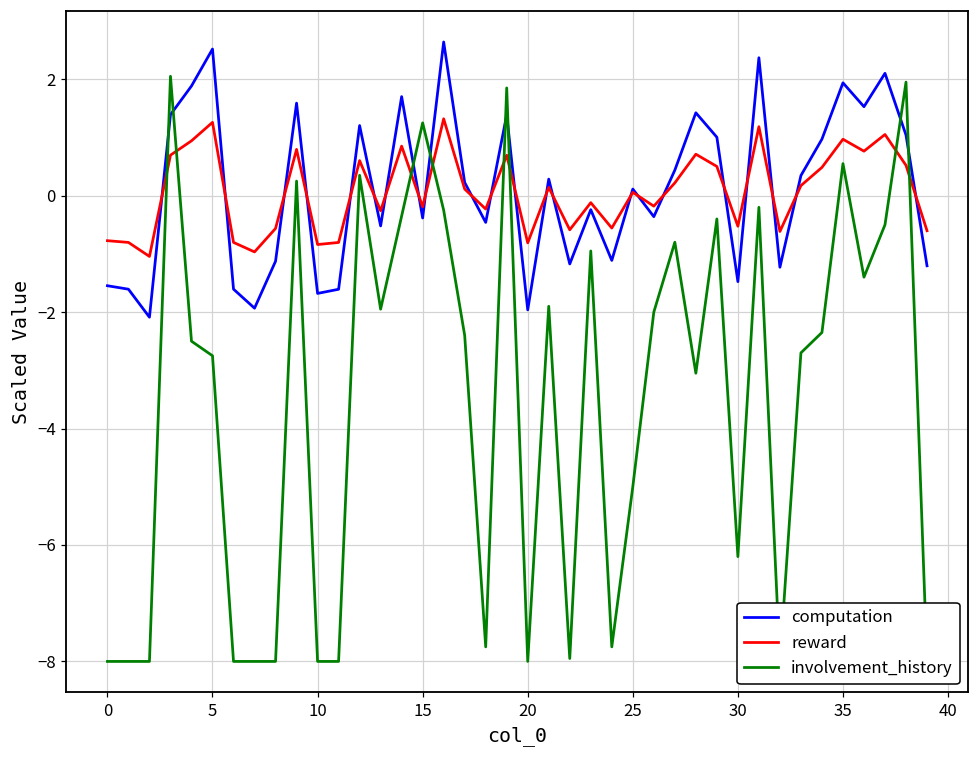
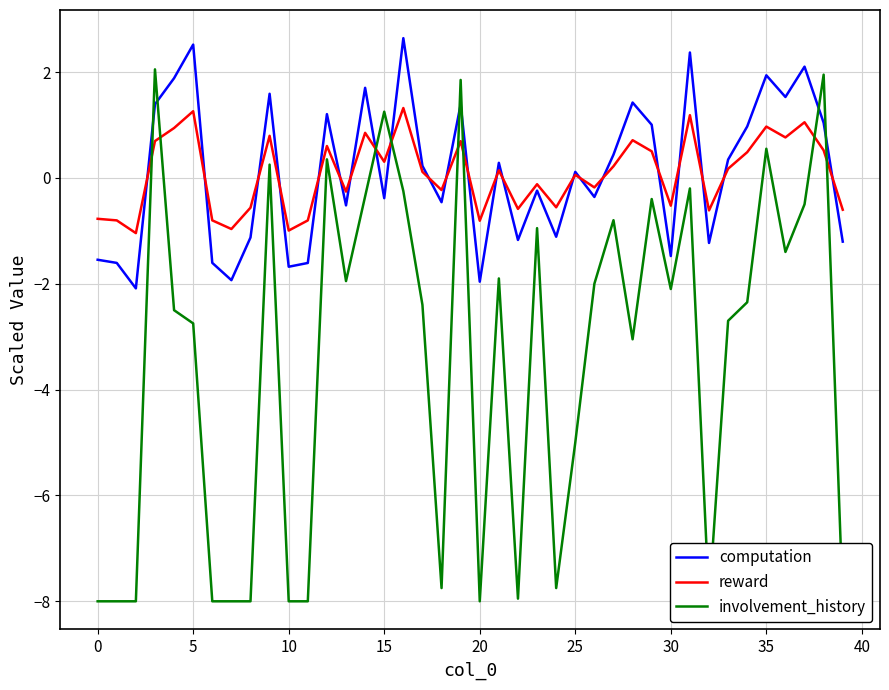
  {
    "computation": {
      "0": -1.5,
      "5": 2.5,
      "10": -1.7,
      "15": -0.4,
      "20": -2.0,
      "25": 0.1,
      "30": -1.5,
      "35": 1.9
    },
    "reward": {
      "0": -0.8,
      "5": 1.3,
-     "10": -0.8,
-     "15": -0.2,
+     "10": -1.0,
+     "15": 0.3,
      "20": -0.8,
      "25": 0.1,
      "30": -0.5,
      "35": 1.0
    },
    "involvement_history": {
      "0": -8.0,
      "5": -2.8,
      "10": -8.0,
      "15": 1.3,
      "20": -8.0,
      "25": -5.0,
-     "30": -6.2,
+     "30": -2.1,
      "35": 0.6
    }
  }
